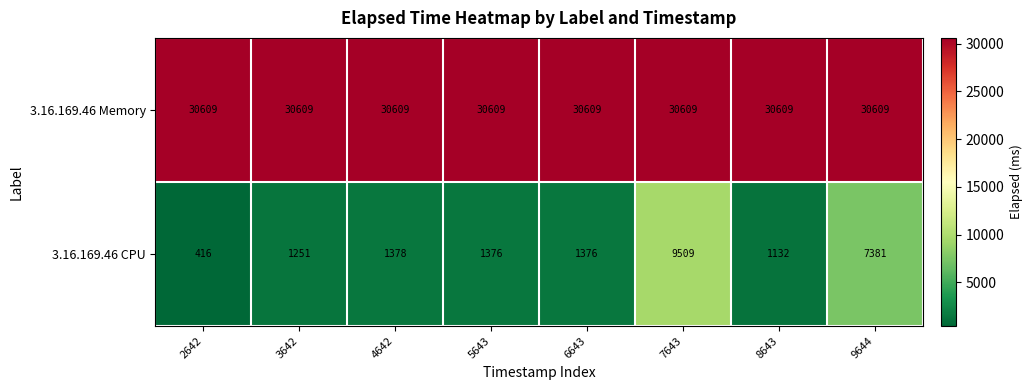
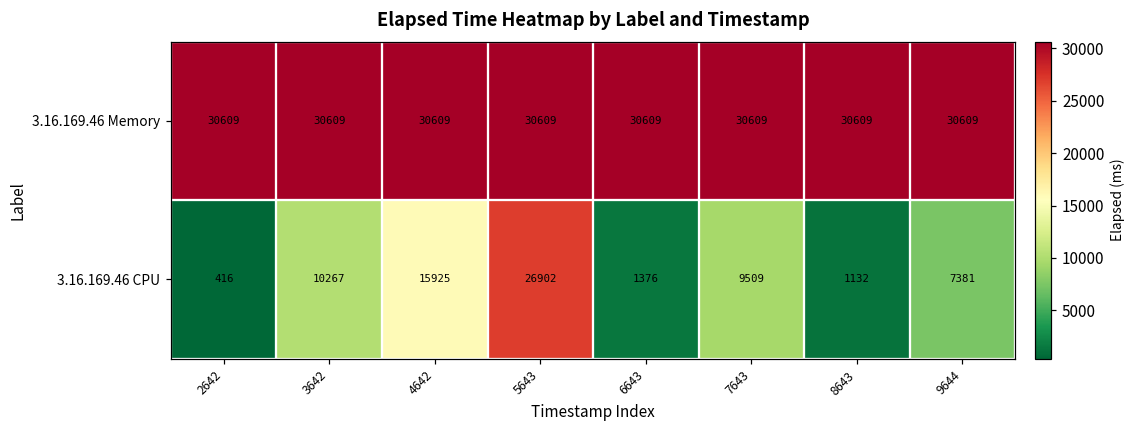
  {
    "3.16.169.46 Memory": {
      "2642": 30609,
      "3642": 30609,
      "4642": 30609,
      "5643": 30609,
      "6643": 30609,
      "7643": 30609,
      "8643": 30609,
      "9644": 30609
    },
    "3.16.169.46 CPU": {
      "2642": 416,
-     "3642": 1251,
-     "4642": 1378,
-     "5643": 1376,
+     "3642": 10267,
+     "4642": 15925,
+     "5643": 26902,
      "6643": 1376,
      "7643": 9509,
      "8643": 1132,
      "9644": 7381
    }
  }
